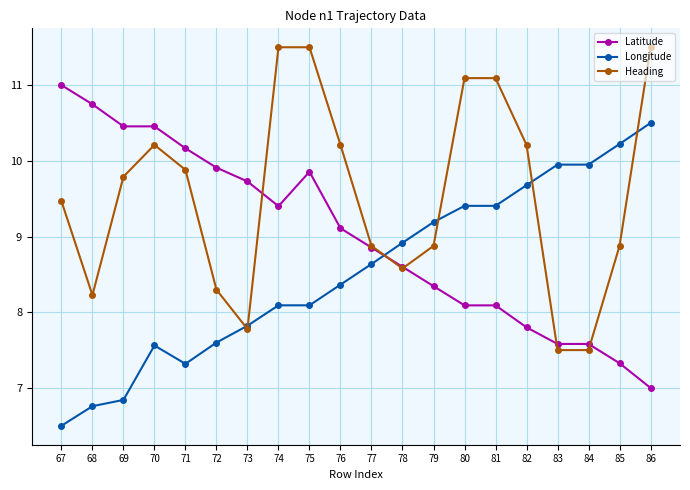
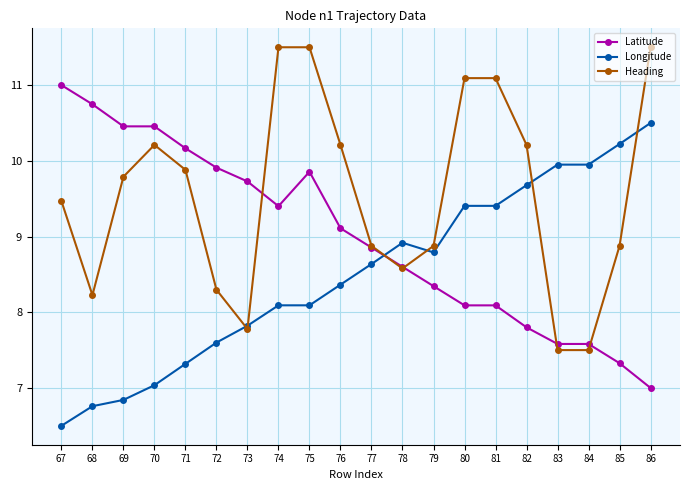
  {
    "Latitude": {
      "67": 11.0,
      "68": 10.7,
      "69": 10.5,
      "70": 10.5,
      "71": 10.2,
      "72": 9.9,
      "73": 9.7,
      "74": 9.4,
      "75": 9.9,
      "76": 9.1,
      "79": 8.3,
      "80": 8.1,
      "81": 8.1,
      "82": 7.8,
      "83": 7.6,
      "84": 7.6,
      "85": 7.3,
      "86": 7.0
    },
    "Longitude": {
      "67": 6.5,
      "68": 6.8,
      "69": 6.8,
-     "70": 7.6,
+     "70": 7.0,
      "71": 7.3,
      "72": 7.6,
      "73": 7.8,
      "74": 8.1,
      "75": 8.1,
      "76": 8.4,
      "77": 8.6,
      "78": 8.9,
-     "79": 9.2,
+     "79": 8.8,
      "80": 9.4,
      "81": 9.4,
      "82": 9.7,
      "83": 9.9,
      "84": 9.9,
      "85": 10.2,
      "86": 10.5
    },
    "Heading": {
      "67": 9.5,
      "68": 8.2,
      "69": 9.8,
      "70": 10.2,
      "71": 9.9,
      "72": 8.3,
      "73": 7.8,
      "74": 11.5,
      "75": 11.5,
      "76": 10.2,
      "79": 8.9,
      "80": 11.1,
      "81": 11.1,
      "82": 10.2,
      "83": 7.5,
      "84": 7.5,
      "85": 8.9
    }
  }
